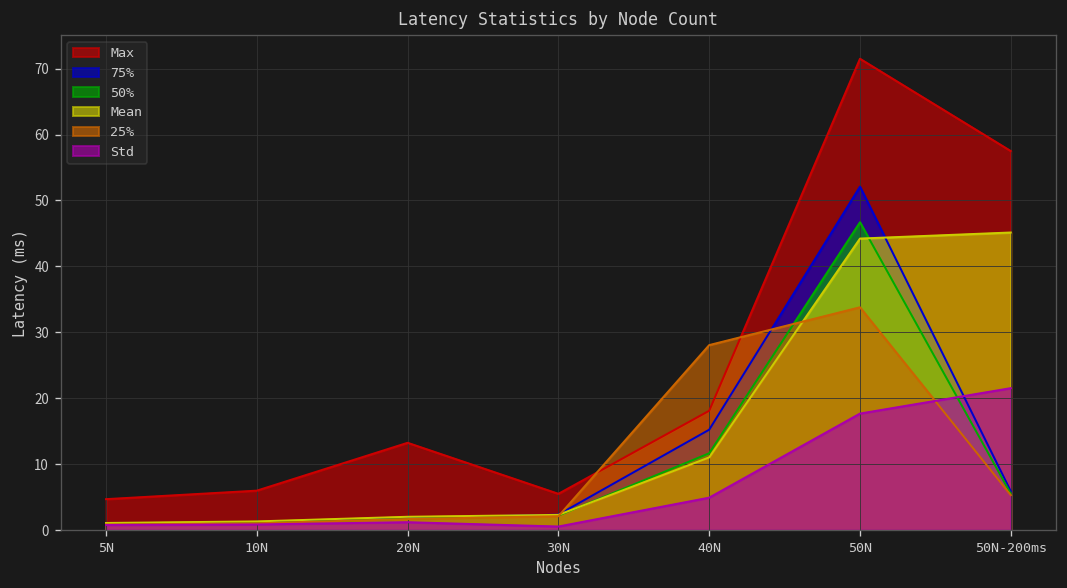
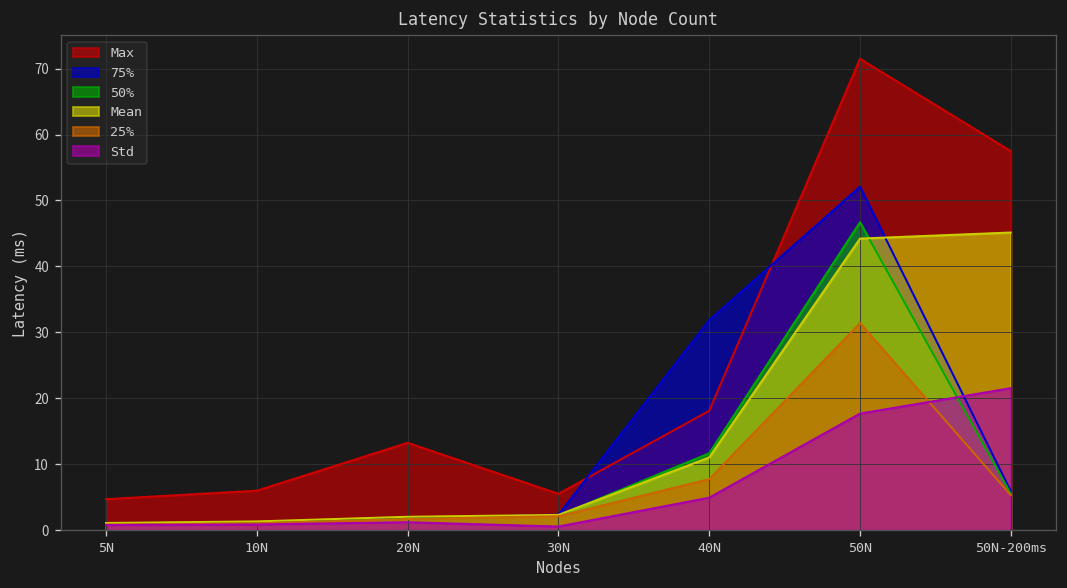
  {
    "Max": {
      "5N": 5,
      "10N": 6,
      "20N": 13,
      "30N": 6,
      "40N": 18,
      "50N": 72,
      "50N-200ms": 58
    },
    "75%": {
-     "40N": 15,
+     "40N": 32,
      "50N": 52
    },
    "50%": {
      "40N": 12,
      "50N": 47
    },
    "Mean": {
      "40N": 11,
      "50N": 44,
      "50N-200ms": 45
    },
    "25%": {
-     "40N": 28,
-     "50N": 34
+     "40N": 8,
+     "50N": 31
    },
    "Std": {
      "20N": 1,
      "30N": 1,
      "40N": 5,
      "50N": 18,
      "50N-200ms": 22
    }
  }
